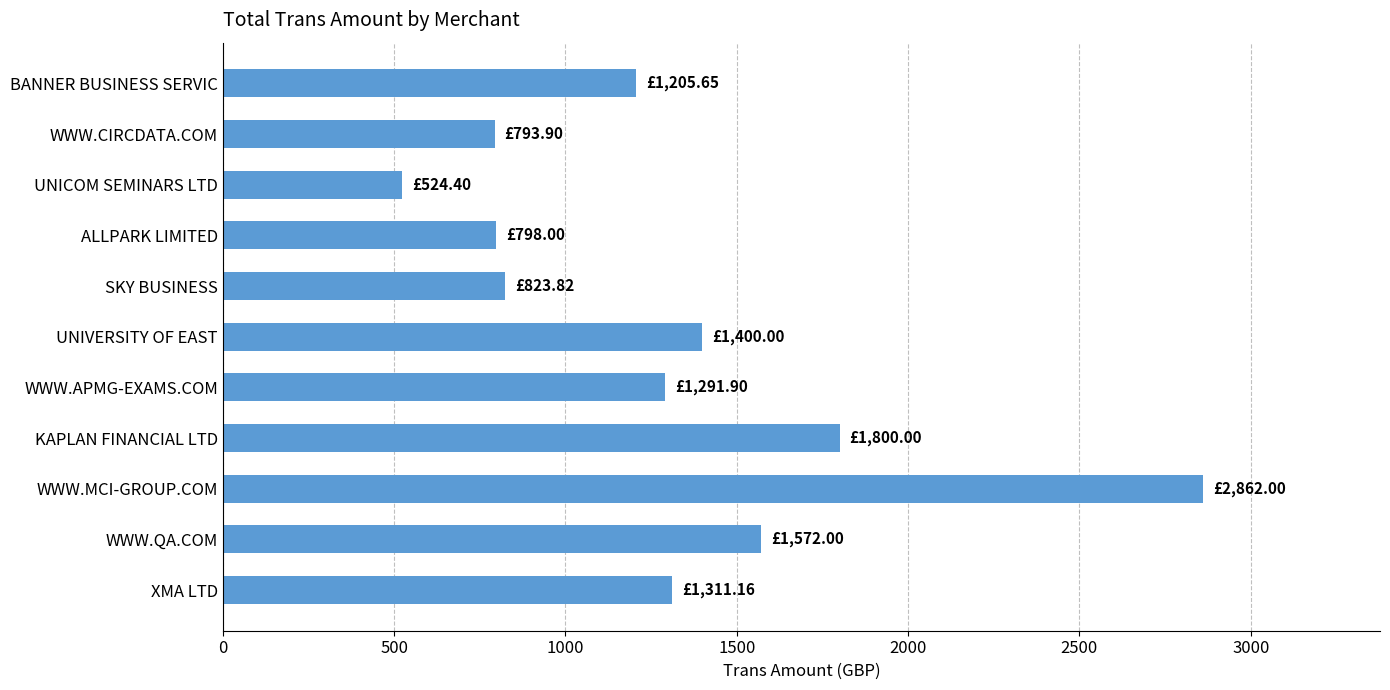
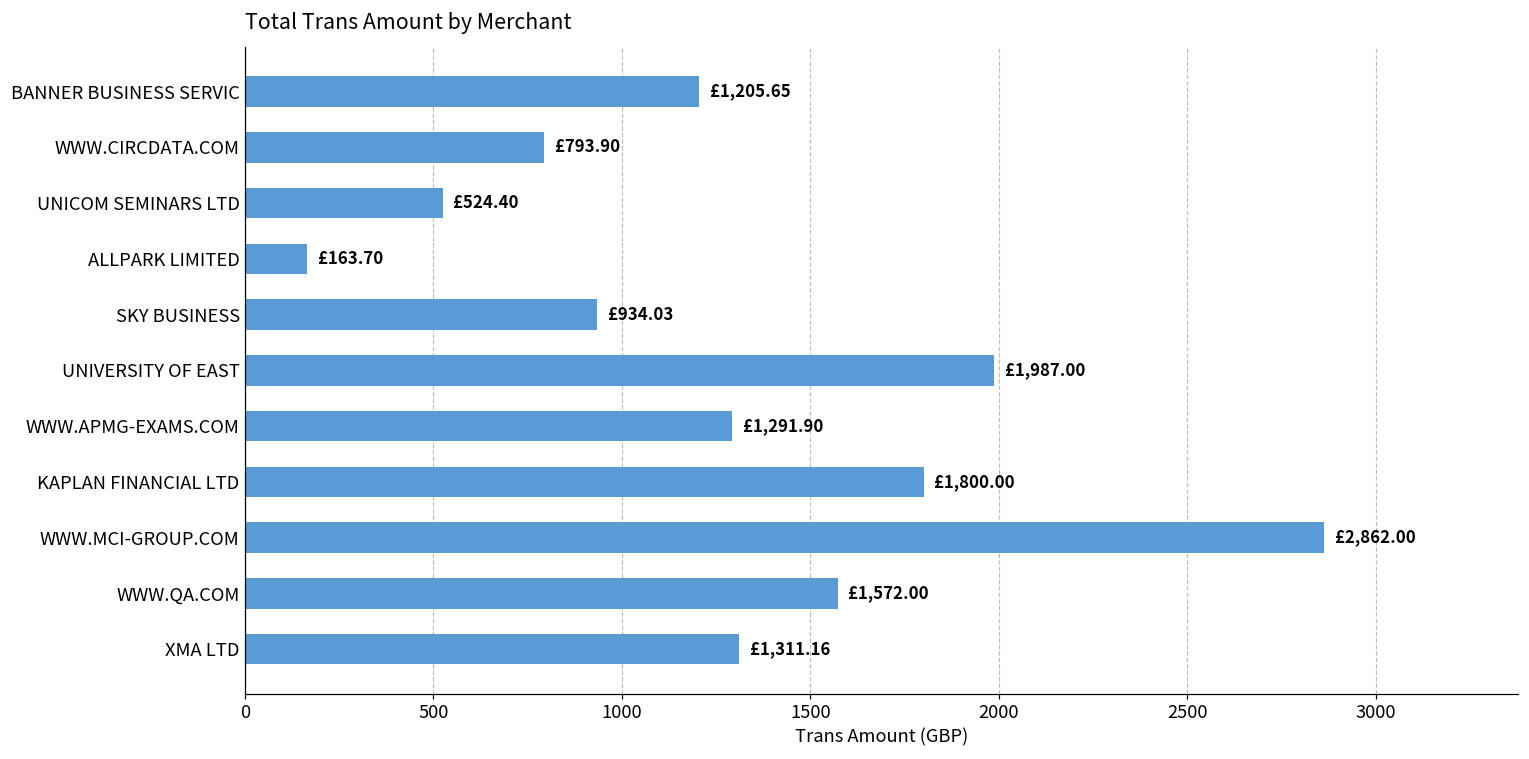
  {
    "BANNER BUSINESS SERVIC": "£1,205.65",
    "WWW.CIRCDATA.COM": "£793.90",
    "UNICOM SEMINARS LTD": "£524.40",
-   "ALLPARK LIMITED": "£798.00",
-   "SKY BUSINESS": "£823.82",
-   "UNIVERSITY OF EAST": "£1,400.00",
+   "ALLPARK LIMITED": "£163.70",
+   "SKY BUSINESS": "£934.03",
+   "UNIVERSITY OF EAST": "£1,987.00",
    "WWW.APMG-EXAMS.COM": "£1,291.90",
    "KAPLAN FINANCIAL LTD": "£1,800.00",
    "WWW.MCI-GROUP.COM": "£2,862.00",
    "WWW.QA.COM": "£1,572.00",
    "XMA LTD": "£1,311.16"
  }
